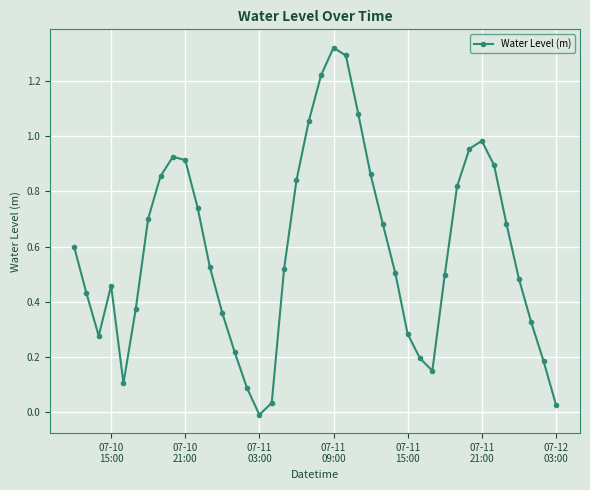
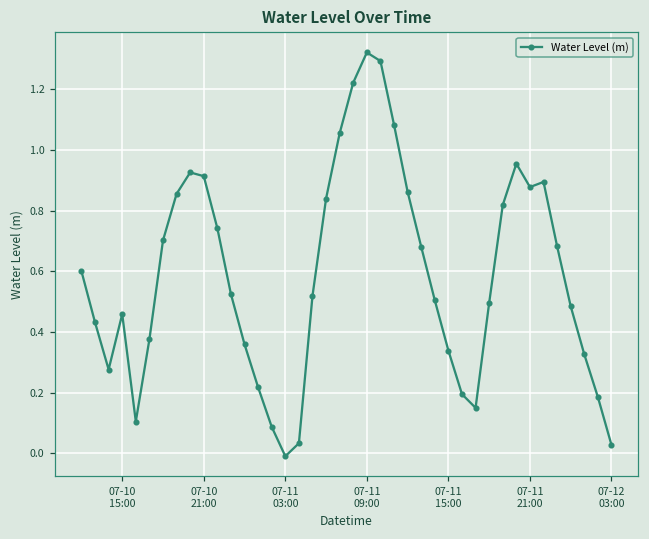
  {
    "07-10 15:00": 0.46,
    "07-10 21:00": 0.91,
    "07-11 03:00": -0.01,
    "07-11 09:00": 1.32,
-   "07-11 15:00": 0.28,
-   "07-11 21:00": 0.98,
+   "07-11 15:00": 0.34,
+   "07-11 21:00": 0.88,
    "07-12 03:00": 0.03
  }
